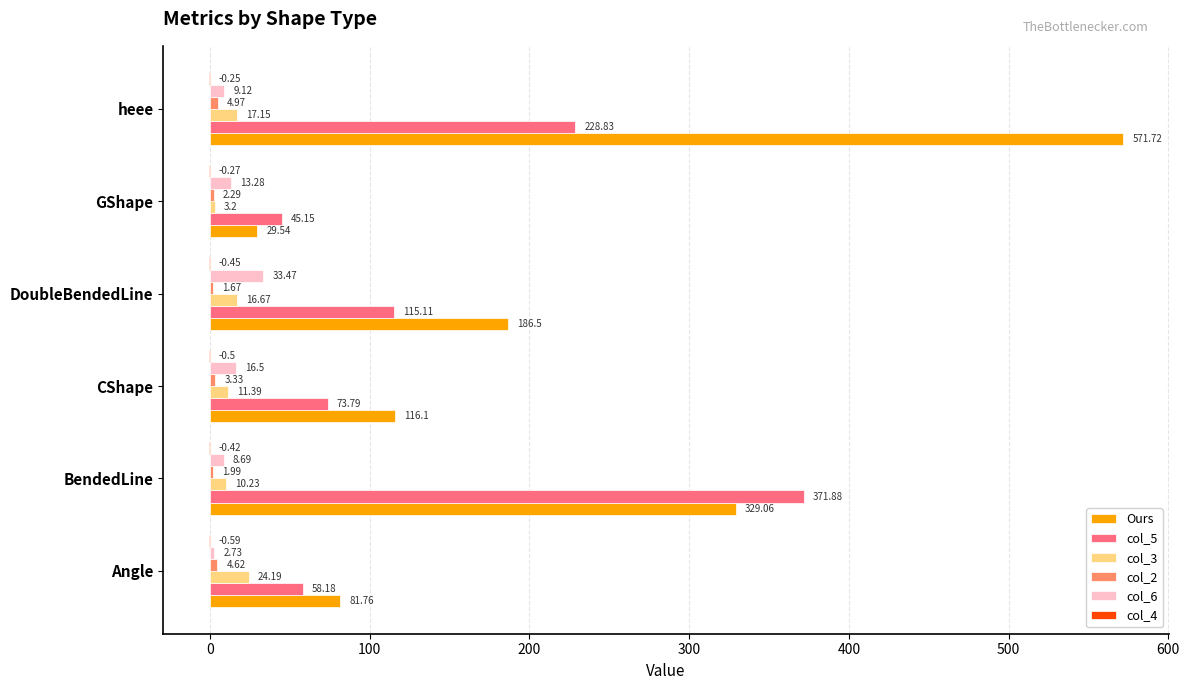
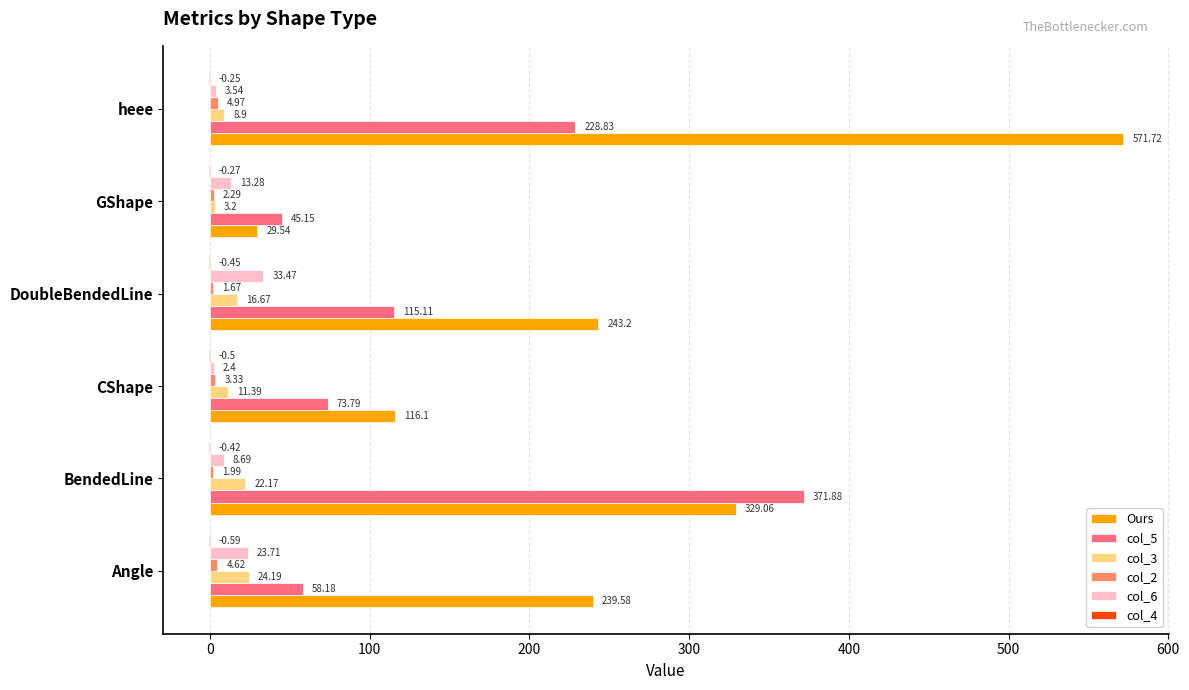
  {
    "Ours": {
      "heee": 571.72,
      "GShape": 29.54,
-     "DoubleBendedLine": 186.5,
+     "DoubleBendedLine": 243.2,
      "CShape": 116.1,
      "BendedLine": 329.06,
-     "Angle": 81.76
+     "Angle": 239.58
    },
    "col_3": {
-     "heee": 17.15,
+     "heee": 8.9,
      "GShape": 3.2,
      "DoubleBendedLine": 16.67,
      "CShape": 11.39,
-     "BendedLine": 10.23,
+     "BendedLine": 22.17,
      "Angle": 24.19
    },
    "col_6": {
-     "heee": 9.12,
+     "heee": 3.54,
      "GShape": 13.28,
      "DoubleBendedLine": 33.47,
-     "CShape": 16.5,
+     "CShape": 2.4,
      "BendedLine": 8.69,
-     "Angle": 2.73
+     "Angle": 23.71
    },
    "col_4": {
      "heee": -0.25,
      "GShape": -0.27,
      "DoubleBendedLine": -0.45,
      "CShape": -0.5,
      "BendedLine": -0.42,
      "Angle": -0.59
    }
  }
